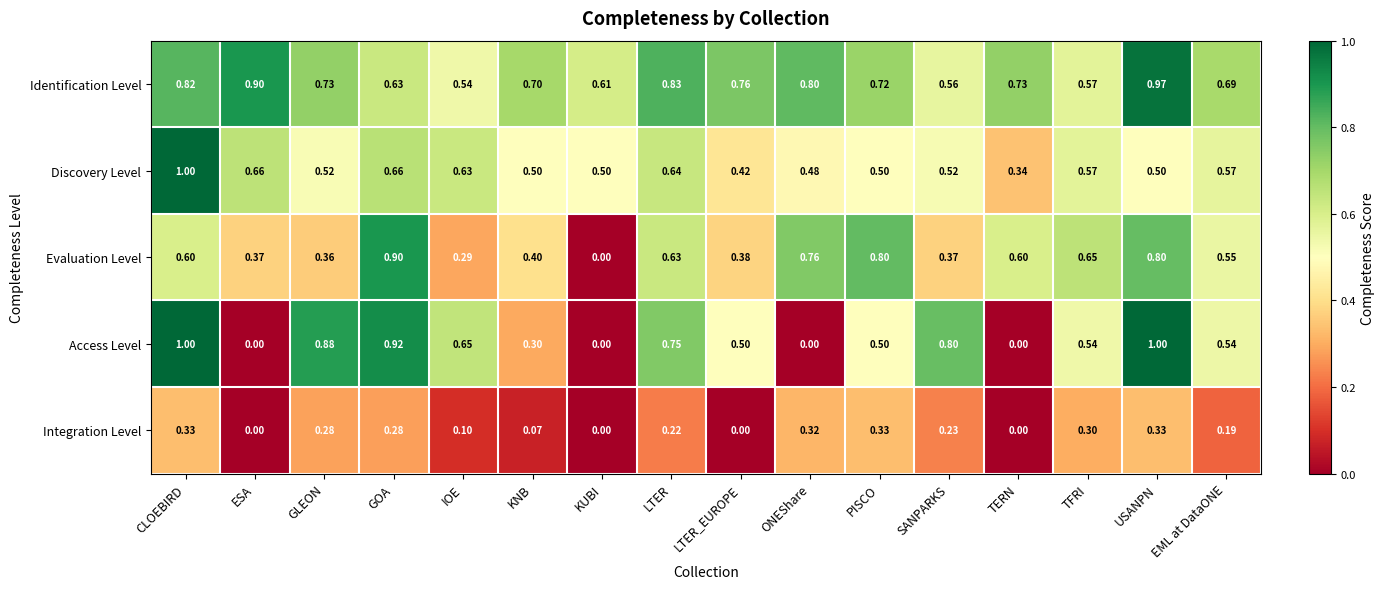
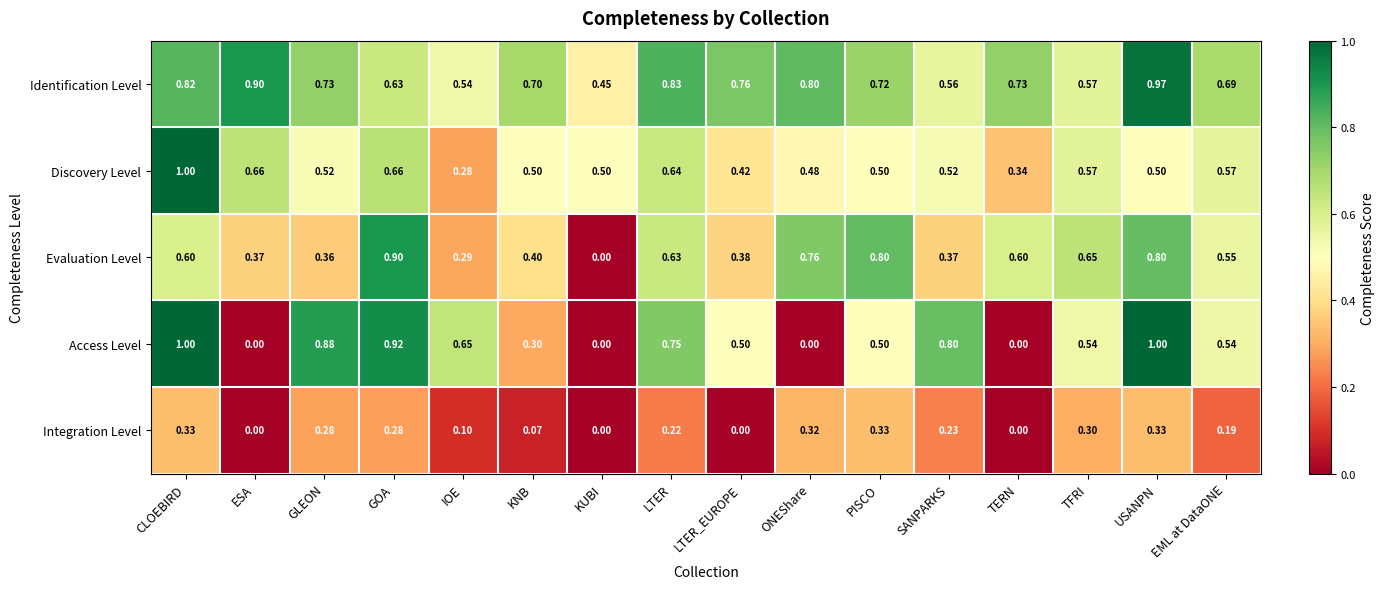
  {
    "Identification Level": {
      "CLOEBIRD": 0.82,
      "ESA": 0.90,
      "GLEON": 0.73,
      "GOA": 0.63,
      "IOE": 0.54,
      "KNB": 0.70,
-     "KUBI": 0.61,
+     "KUBI": 0.45,
      "LTER": 0.83,
      "LTER_EUROPE": 0.76,
      "ONEShare": 0.80,
      "PISCO": 0.72,
      "SANPARKS": 0.56,
      "TERN": 0.73,
      "TFRI": 0.57,
      "USANPN": 0.97,
      "EML at DataONE": 0.69
    },
    "Discovery Level": {
      "CLOEBIRD": 1.00,
      "ESA": 0.66,
      "GLEON": 0.52,
      "GOA": 0.66,
-     "IOE": 0.63,
+     "IOE": 0.28,
      "KNB": 0.50,
      "KUBI": 0.50,
      "LTER": 0.64,
      "LTER_EUROPE": 0.42,
      "ONEShare": 0.48,
      "PISCO": 0.50,
      "SANPARKS": 0.52,
      "TERN": 0.34,
      "TFRI": 0.57,
      "USANPN": 0.50,
      "EML at DataONE": 0.57
    },
    "Evaluation Level": {
      "CLOEBIRD": 0.60,
      "ESA": 0.37,
      "GLEON": 0.36,
      "GOA": 0.90,
      "IOE": 0.29,
      "KNB": 0.40,
      "KUBI": 0.00,
      "LTER": 0.63,
      "LTER_EUROPE": 0.38,
      "ONEShare": 0.76,
      "PISCO": 0.80,
      "SANPARKS": 0.37,
      "TERN": 0.60,
      "TFRI": 0.65,
      "USANPN": 0.80,
      "EML at DataONE": 0.55
    },
    "Access Level": {
      "CLOEBIRD": 1.00,
      "ESA": 0.00,
      "GLEON": 0.88,
      "GOA": 0.92,
      "IOE": 0.65,
      "KNB": 0.30,
      "KUBI": 0.00,
      "LTER": 0.75,
      "LTER_EUROPE": 0.50,
      "ONEShare": 0.00,
      "PISCO": 0.50,
      "SANPARKS": 0.80,
      "TERN": 0.00,
      "TFRI": 0.54,
      "USANPN": 1.00,
      "EML at DataONE": 0.54
    },
    "Integration Level": {
      "CLOEBIRD": 0.33,
      "ESA": 0.00,
      "GLEON": 0.28,
      "GOA": 0.28,
      "IOE": 0.10,
      "KNB": 0.07,
      "KUBI": 0.00,
      "LTER": 0.22,
      "LTER_EUROPE": 0.00,
      "ONEShare": 0.32,
      "PISCO": 0.33,
      "SANPARKS": 0.23,
      "TERN": 0.00,
      "TFRI": 0.30,
      "USANPN": 0.33,
      "EML at DataONE": 0.19
    }
  }
